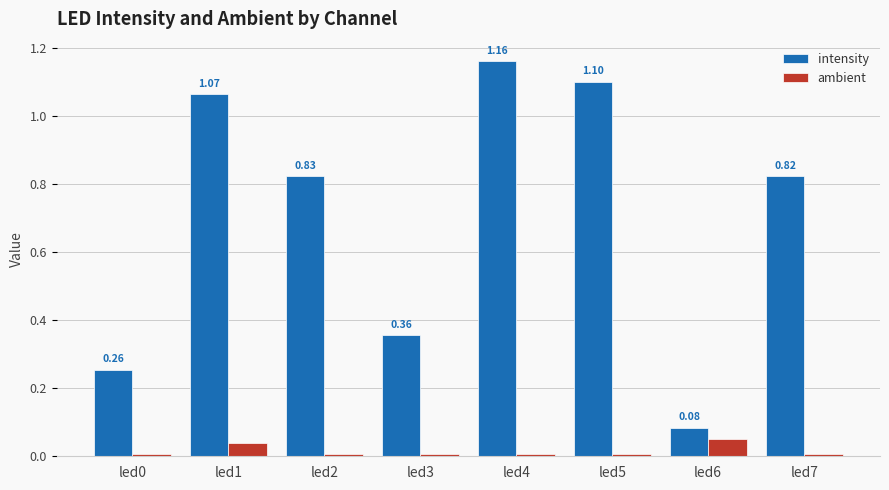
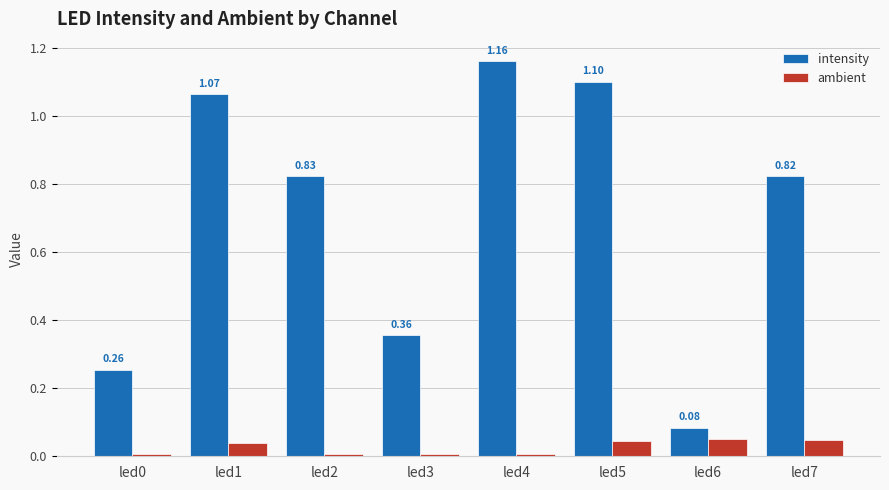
  {
    "intensity": {
      "led0": 0.26,
      "led1": 1.07,
      "led2": 0.83,
      "led3": 0.36,
      "led4": 1.16,
      "led5": 1.10,
      "led6": 0.08,
      "led7": 0.82
    },
    "ambient": {
      "led1": 0.04,
-     "led5": 0.01,
+     "led5": 0.05,
      "led6": 0.05,
-     "led7": 0.01
+     "led7": 0.05
    }
  }
